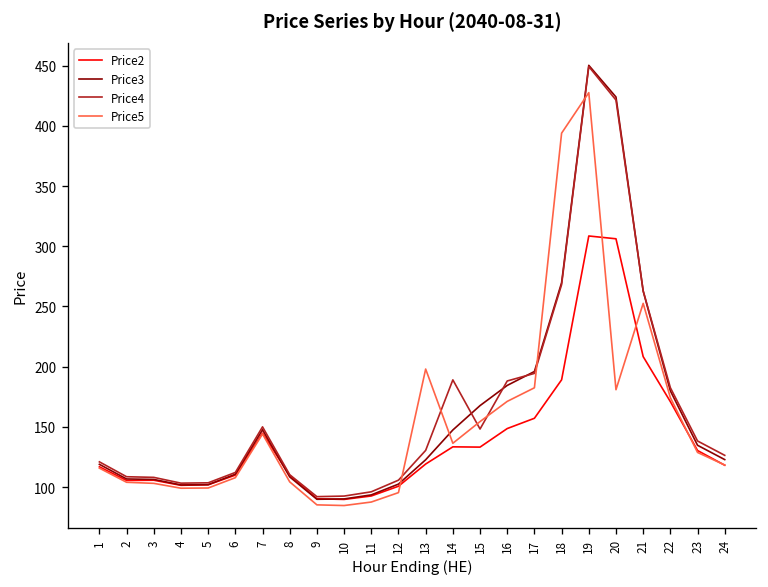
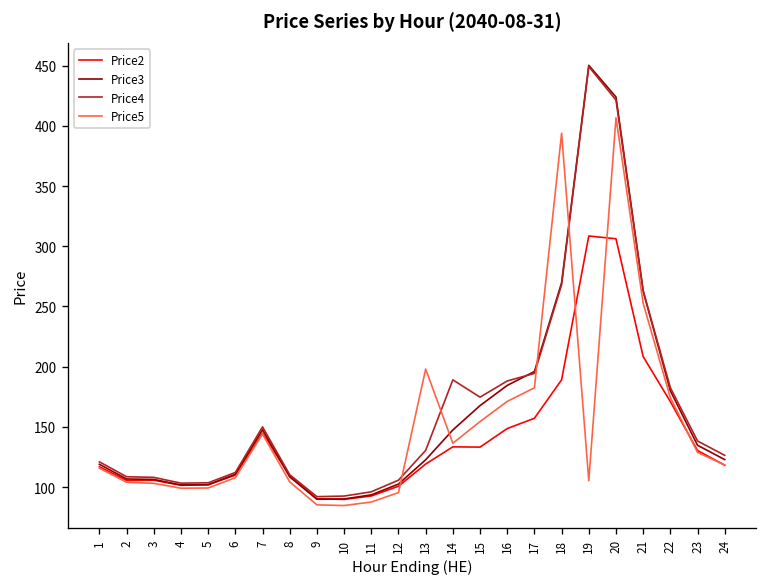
  {
    "Price2": {
      "13": 119,
      "14": 133,
      "15": 133,
      "16": 149,
      "17": 157,
      "18": 189,
      "19": 309,
      "20": 306,
      "21": 208,
      "22": 171
    },
    "Price3": {
      "13": 123,
      "14": 147,
      "15": 168,
      "16": 184,
      "22": 180,
      "23": 135,
      "24": 123
    },
    "Price4": {
      "12": 106,
      "13": 131,
      "14": 189,
-     "15": 148,
+     "15": 175,
      "16": 188,
      "22": 183,
      "23": 138,
      "24": 126
    },
    "Price5": {
      "3": 103,
      "5": 99,
      "8": 104,
      "9": 85,
      "10": 85,
      "11": 88,
      "12": 95,
      "13": 198,
      "14": 136,
      "15": 154,
      "16": 171,
      "17": 183,
      "18": 394,
-     "19": 428,
-     "20": 181,
+     "19": 105,
+     "20": 407,
      "21": 253,
      "22": 174
    }
  }
